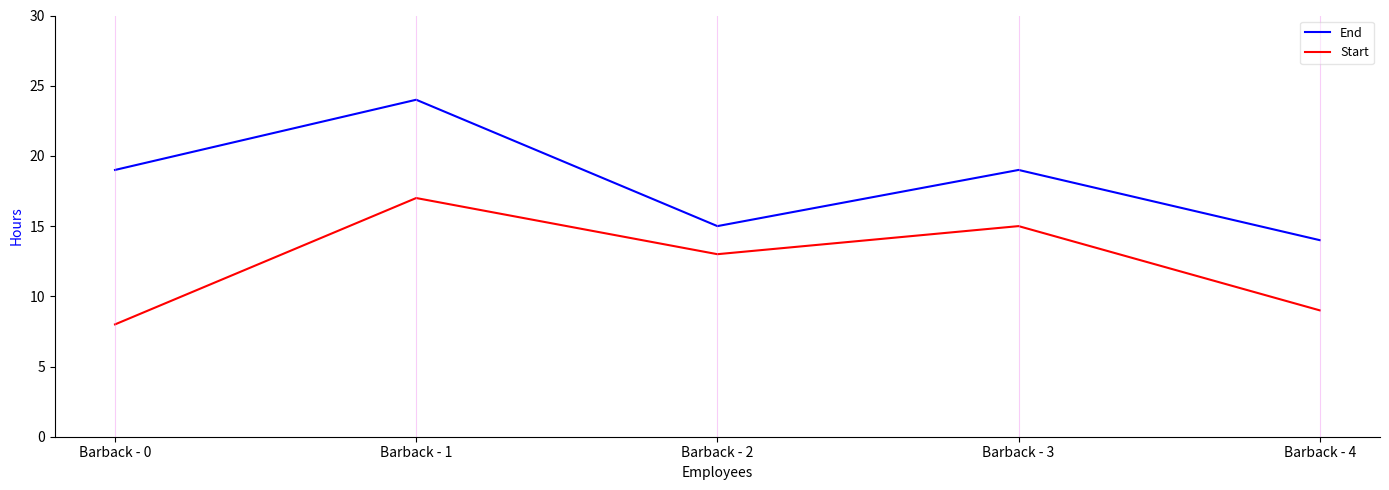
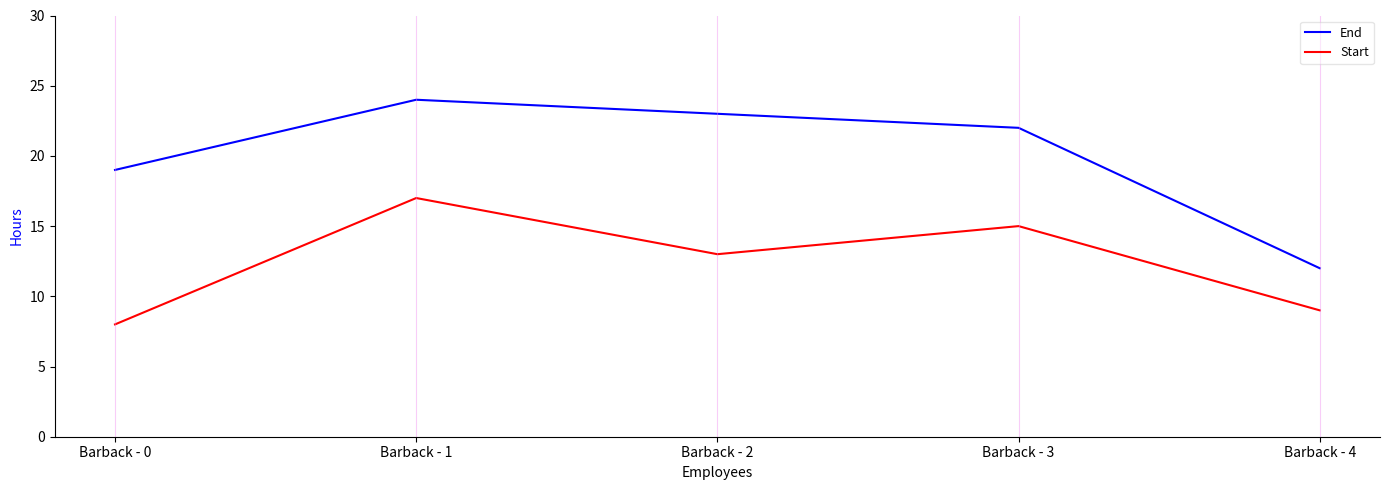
  {
    "End": {
      "Barback - 0": 19,
      "Barback - 1": 24,
-     "Barback - 2": 15,
-     "Barback - 3": 19,
-     "Barback - 4": 14
+     "Barback - 2": 23,
+     "Barback - 3": 22,
+     "Barback - 4": 12
    },
    "Start": {
      "Barback - 0": 8,
      "Barback - 1": 17,
      "Barback - 2": 13,
      "Barback - 3": 15,
      "Barback - 4": 9
    }
  }
